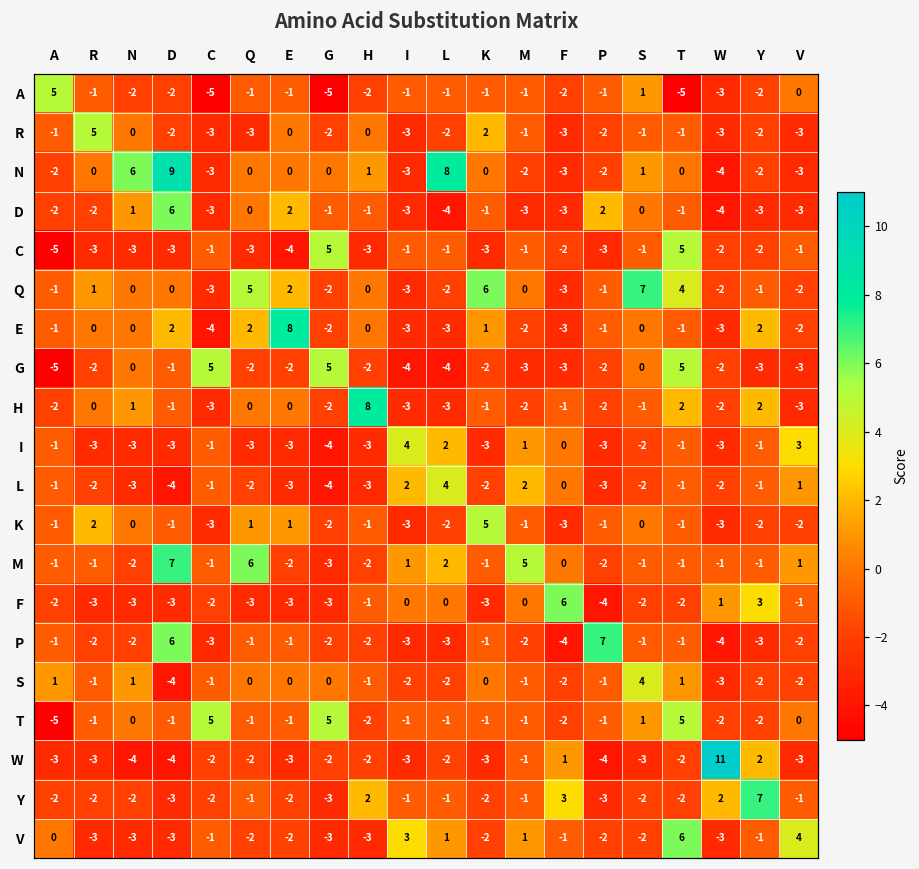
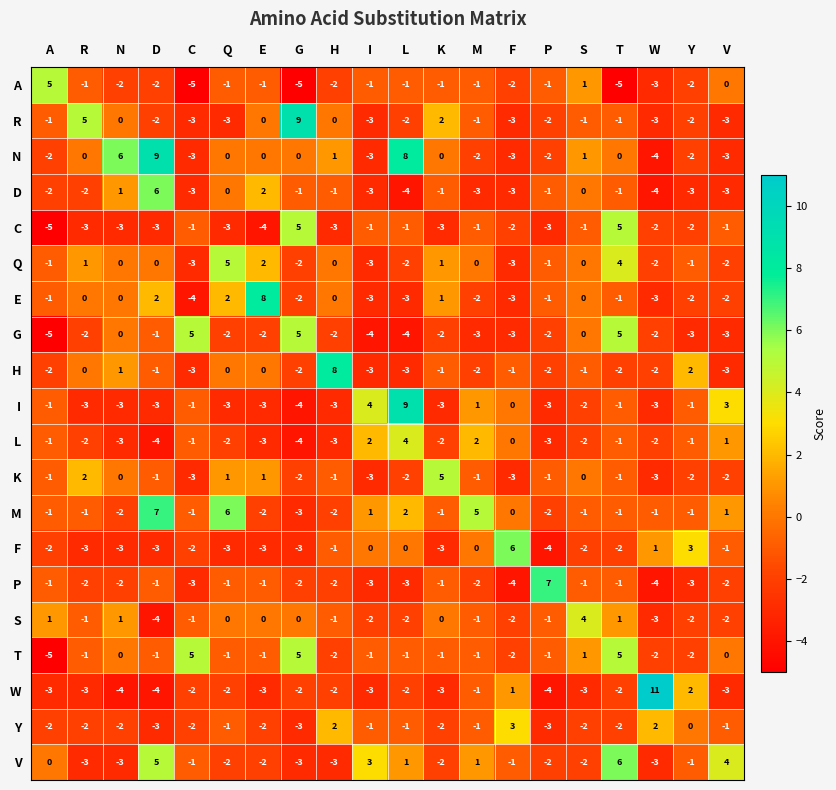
  {
    "R": {
      "A": -1,
      "R": 5,
      "N": 0,
      "D": -2,
      "C": -3,
      "Q": -3,
      "E": 0,
-     "G": -2,
+     "G": 9,
      "H": 0,
      "I": -3,
      "L": -2,
      "K": 2,
      "M": -1,
      "F": -3,
      "P": -2,
      "S": -1,
      "T": -1,
      "W": -3,
      "Y": -2,
      "V": -3
    },
    "D": {
      "A": -2,
      "R": -2,
      "N": 1,
      "D": 6,
      "C": -3,
      "Q": 0,
      "E": 2,
      "G": -1,
      "H": -1,
      "I": -3,
      "L": -4,
      "K": -1,
      "M": -3,
      "F": -3,
-     "P": 2,
+     "P": -1,
      "S": 0,
      "T": -1,
      "W": -4,
      "Y": -3,
      "V": -3
    },
    "Q": {
      "A": -1,
      "R": 1,
      "N": 0,
      "D": 0,
      "C": -3,
      "Q": 5,
      "E": 2,
      "G": -2,
      "H": 0,
      "I": -3,
      "L": -2,
-     "K": 6,
+     "K": 1,
      "M": 0,
      "F": -3,
      "P": -1,
-     "S": 7,
+     "S": 0,
      "T": 4,
      "W": -2,
      "Y": -1,
      "V": -2
    },
    "E": {
      "A": -1,
      "R": 0,
      "N": 0,
      "D": 2,
      "C": -4,
      "Q": 2,
      "E": 8,
      "G": -2,
      "H": 0,
      "I": -3,
      "L": -3,
      "K": 1,
      "M": -2,
      "F": -3,
      "P": -1,
      "S": 0,
      "T": -1,
      "W": -3,
-     "Y": 2,
+     "Y": -2,
      "V": -2
    },
    "H": {
      "A": -2,
      "R": 0,
      "N": 1,
      "D": -1,
      "C": -3,
      "Q": 0,
      "E": 0,
      "G": -2,
      "H": 8,
      "I": -3,
      "L": -3,
      "K": -1,
      "M": -2,
      "F": -1,
      "P": -2,
      "S": -1,
-     "T": 2,
+     "T": -2,
      "W": -2,
      "Y": 2,
      "V": -3
    },
    "I": {
      "A": -1,
      "R": -3,
      "N": -3,
      "D": -3,
      "C": -1,
      "Q": -3,
      "E": -3,
      "G": -4,
      "H": -3,
      "I": 4,
-     "L": 2,
+     "L": 9,
      "K": -3,
      "M": 1,
      "F": 0,
      "P": -3,
      "S": -2,
      "T": -1,
      "W": -3,
      "Y": -1,
      "V": 3
    },
    "P": {
      "A": -1,
      "R": -2,
      "N": -2,
-     "D": 6,
+     "D": -1,
      "C": -3,
      "Q": -1,
      "E": -1,
      "G": -2,
      "H": -2,
      "I": -3,
      "L": -3,
      "K": -1,
      "M": -2,
      "F": -4,
      "P": 7,
      "S": -1,
      "T": -1,
      "W": -4,
      "Y": -3,
      "V": -2
    },
    "Y": {
      "A": -2,
      "R": -2,
      "N": -2,
      "D": -3,
      "C": -2,
      "Q": -1,
      "E": -2,
      "G": -3,
      "H": 2,
      "I": -1,
      "L": -1,
      "K": -2,
      "M": -1,
      "F": 3,
      "P": -3,
      "S": -2,
      "T": -2,
      "W": 2,
-     "Y": 7,
+     "Y": 0,
      "V": -1
    },
    "V": {
      "A": 0,
      "R": -3,
      "N": -3,
-     "D": -3,
+     "D": 5,
      "C": -1,
      "Q": -2,
      "E": -2,
      "G": -3,
      "H": -3,
      "I": 3,
      "L": 1,
      "K": -2,
      "M": 1,
      "F": -1,
      "P": -2,
      "S": -2,
      "T": 6,
      "W": -3,
      "Y": -1,
      "V": 4
    }
  }
